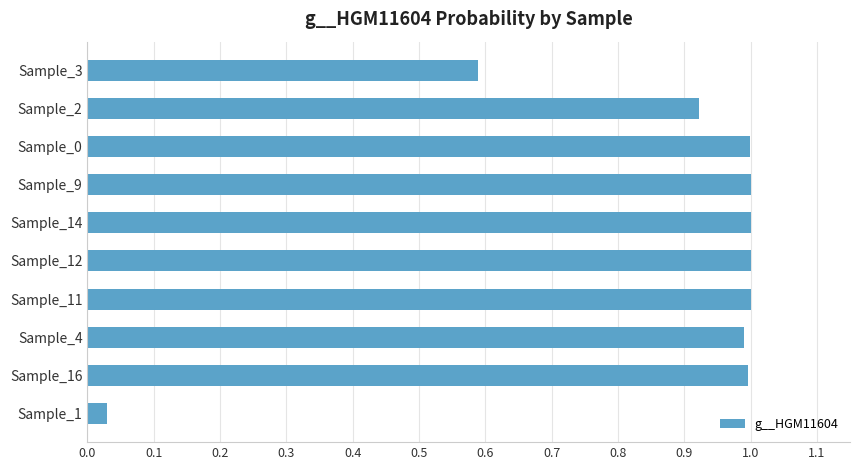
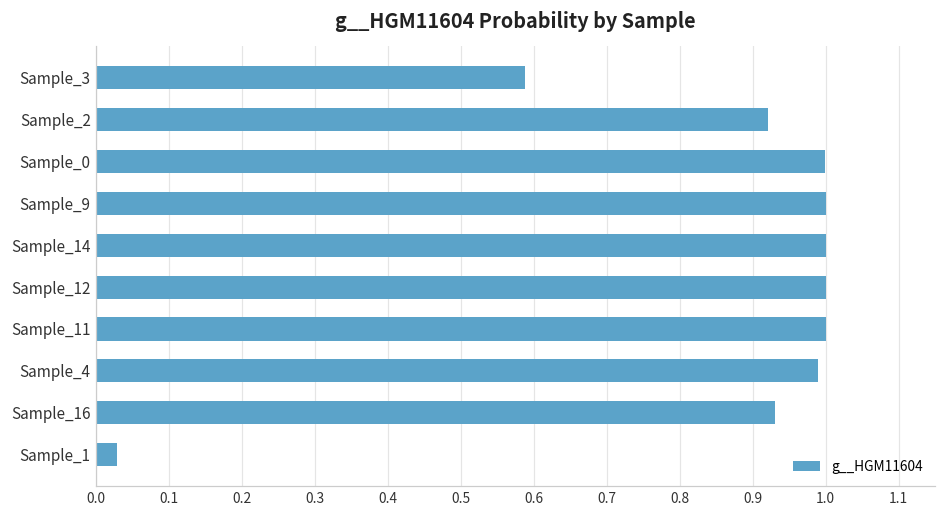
  {
    "Sample_3": 0.59,
    "Sample_2": 0.92,
    "Sample_0": 1.00,
    "Sample_9": 1.00,
    "Sample_14": 1.00,
    "Sample_12": 1.00,
    "Sample_11": 1.00,
    "Sample_4": 0.99,
-   "Sample_16": 1.00,
+   "Sample_16": 0.93,
    "Sample_1": 0.03
  }
